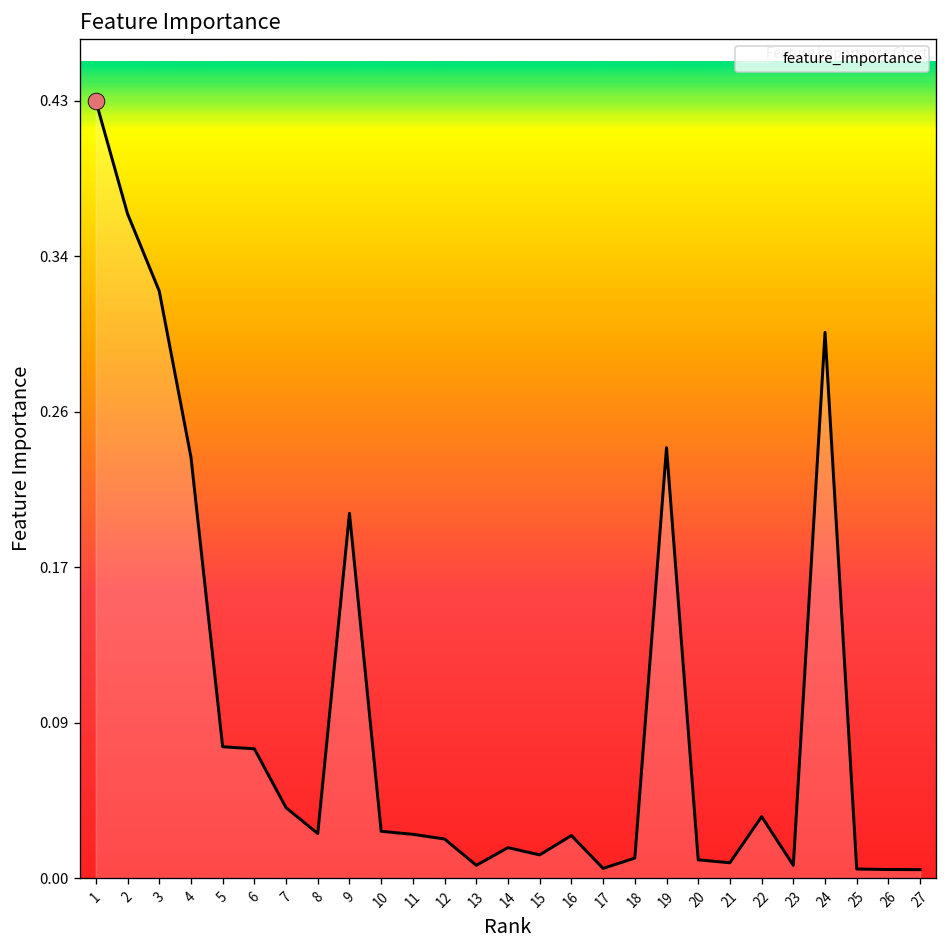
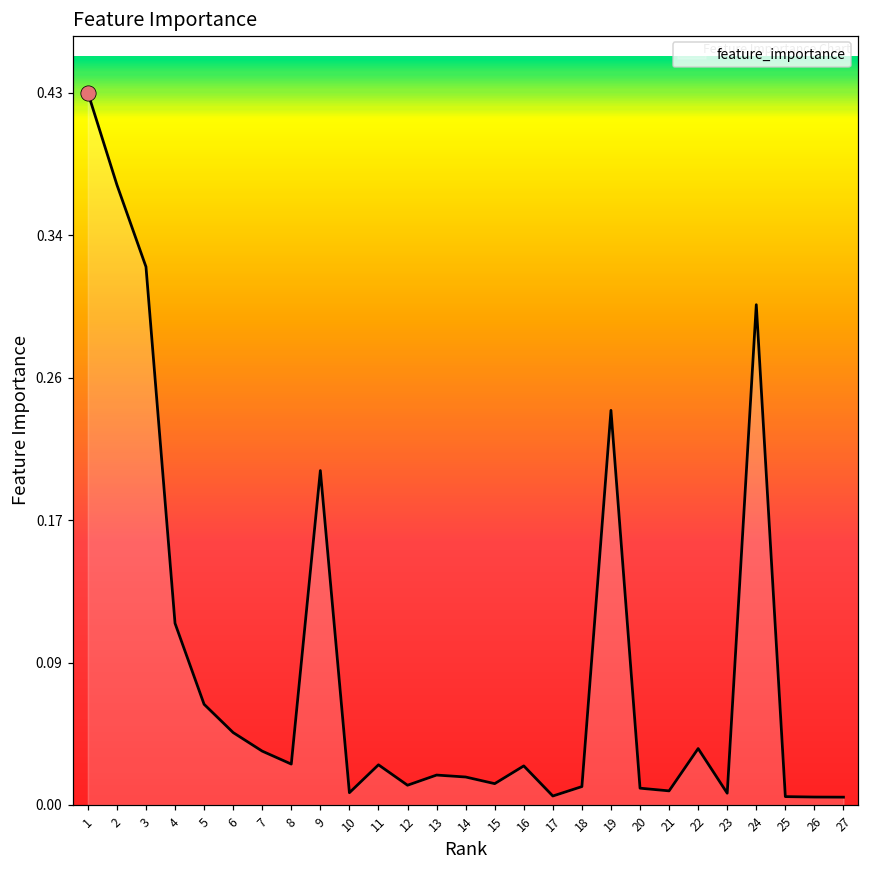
  {
    "feature_importance": {
-     "2": 0.366,
+     "2": 0.373,
      "3": 0.324,
-     "4": 0.232,
-     "5": 0.072,
-     "6": 0.071,
-     "7": 0.039,
+     "4": 0.109,
+     "5": 0.061,
+     "6": 0.044,
+     "7": 0.032,
      "8": 0.025,
      "9": 0.201,
-     "10": 0.026,
+     "10": 0.007,
      "11": 0.024,
-     "12": 0.022,
-     "13": 0.007,
+     "12": 0.012,
+     "13": 0.018,
      "14": 0.017,
      "15": 0.013,
      "16": 0.024,
      "17": 0.005,
      "18": 0.011,
      "19": 0.237,
      "20": 0.010,
      "21": 0.008,
      "22": 0.034,
      "23": 0.007,
      "24": 0.301,
      "25": 0.005,
      "26": 0.005,
      "27": 0.005
    }
  }
